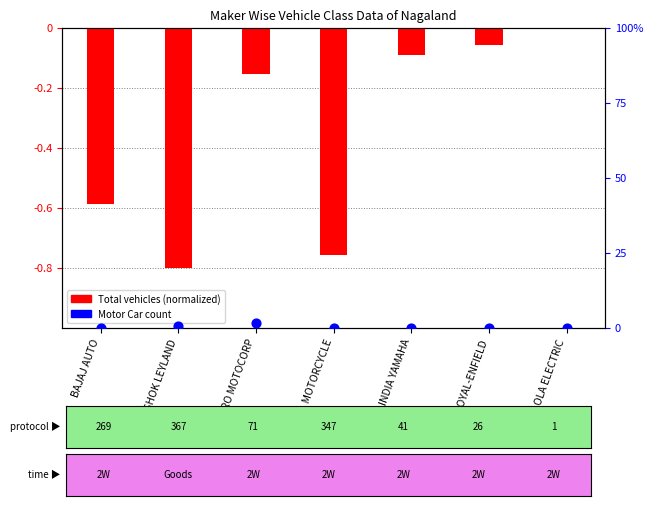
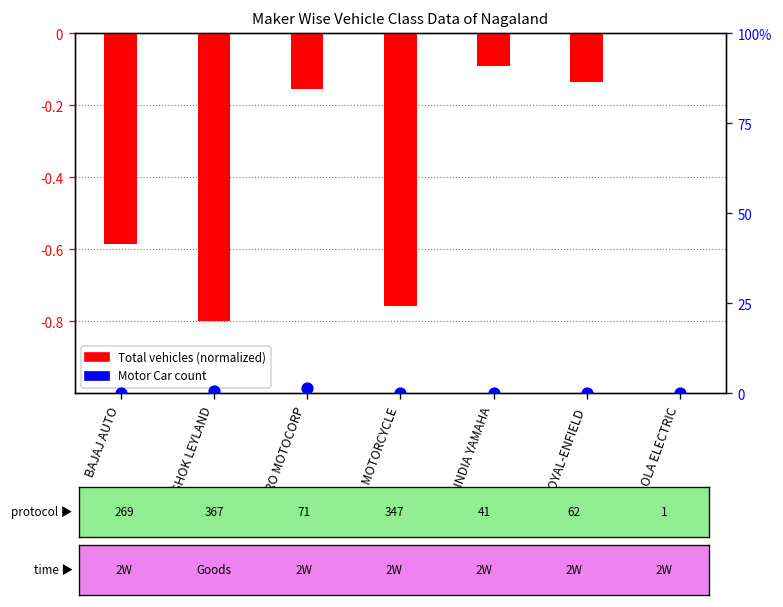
  {
    "Total vehicles (normalized)": {
-     "ROYAL-ENFIELD": 26
+     "ROYAL-ENFIELD": 62
    }
  }
